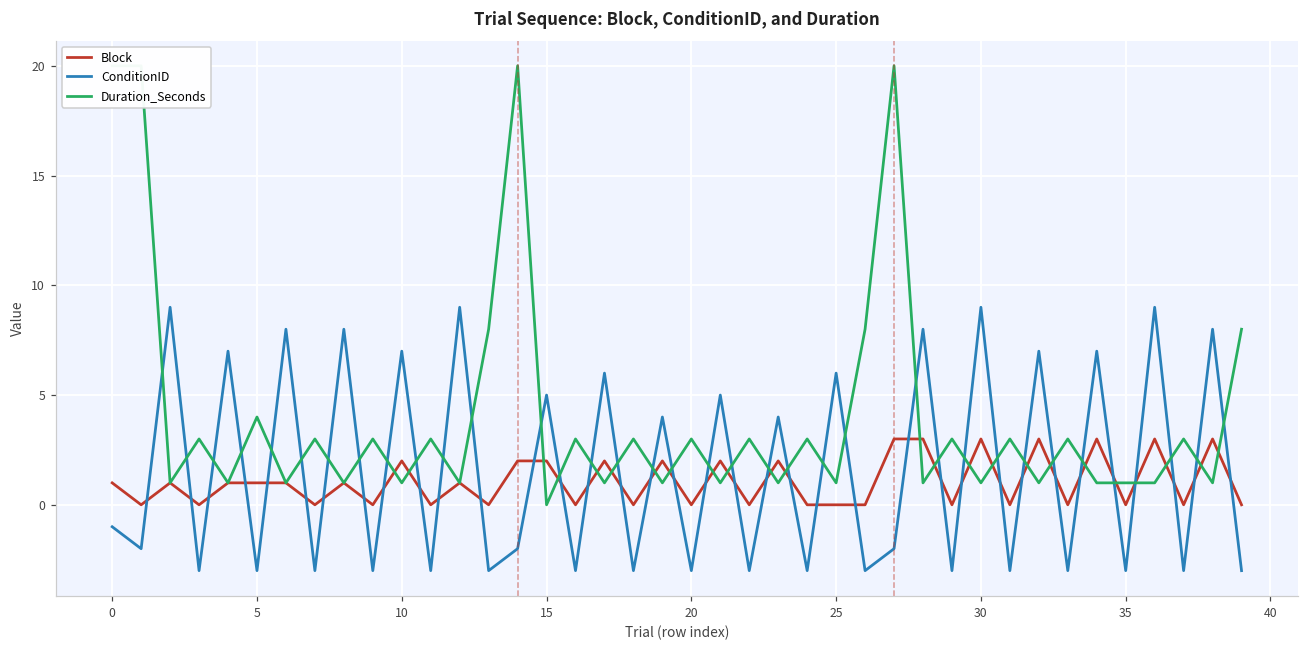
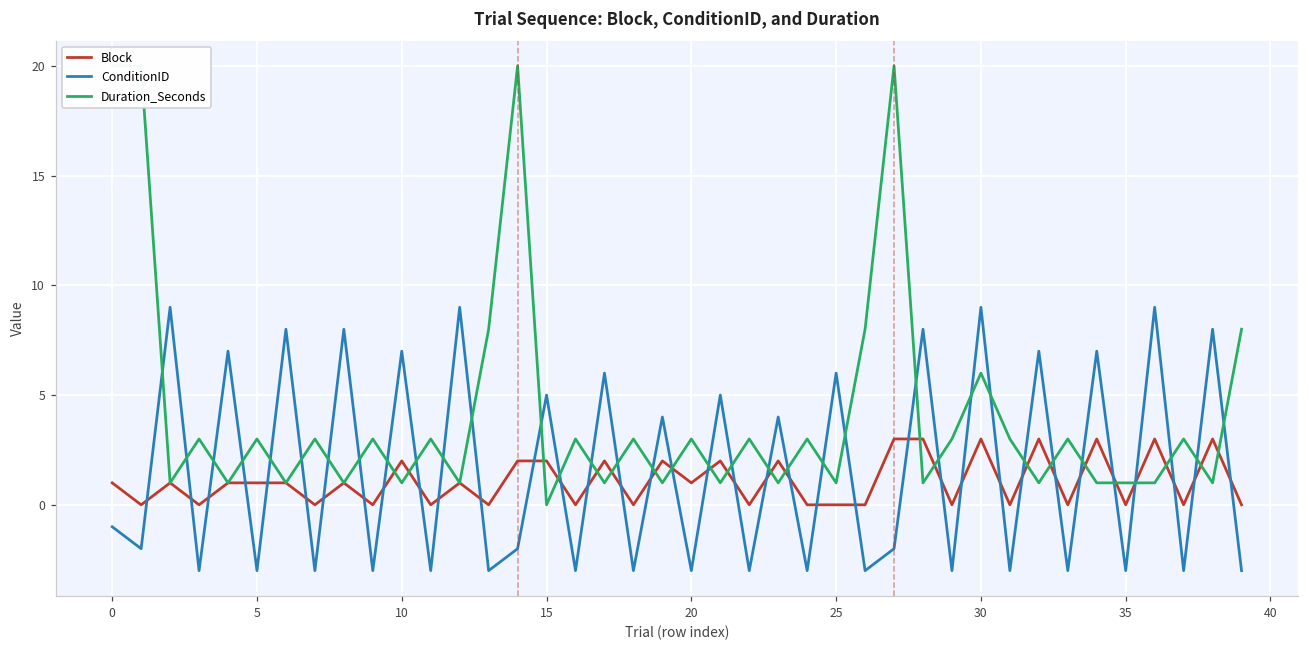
  {
    "Block": {
      "0": 1,
      "5": 1,
      "10": 2,
      "15": 2,
-     "20": 0,
+     "20": 1,
      "25": 0,
      "30": 3,
      "35": 0
    },
    "ConditionID": {
      "0": -1,
      "5": -3,
      "10": 7,
      "15": 5,
      "20": -3,
      "25": 6,
      "30": 9,
      "35": -3
    },
    "Duration_Seconds": {
-     "5": 4,
+     "5": 3,
      "10": 1,
      "15": 0,
      "20": 3,
      "25": 1,
-     "30": 1,
+     "30": 6,
      "35": 1
    }
  }
